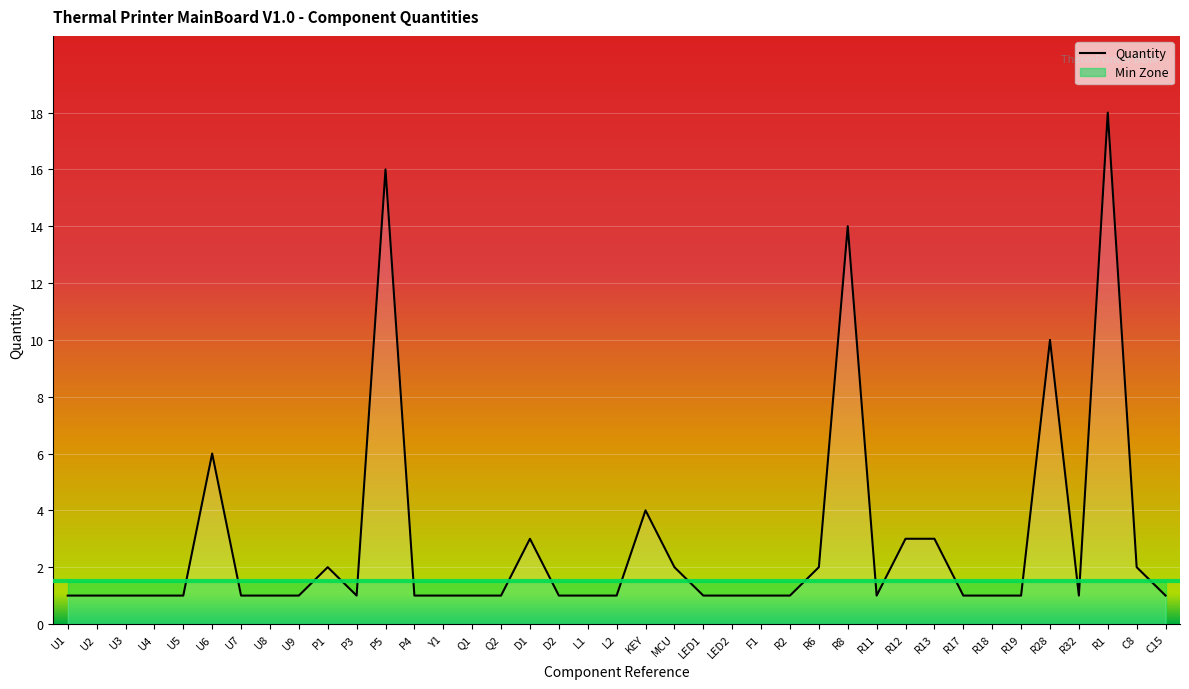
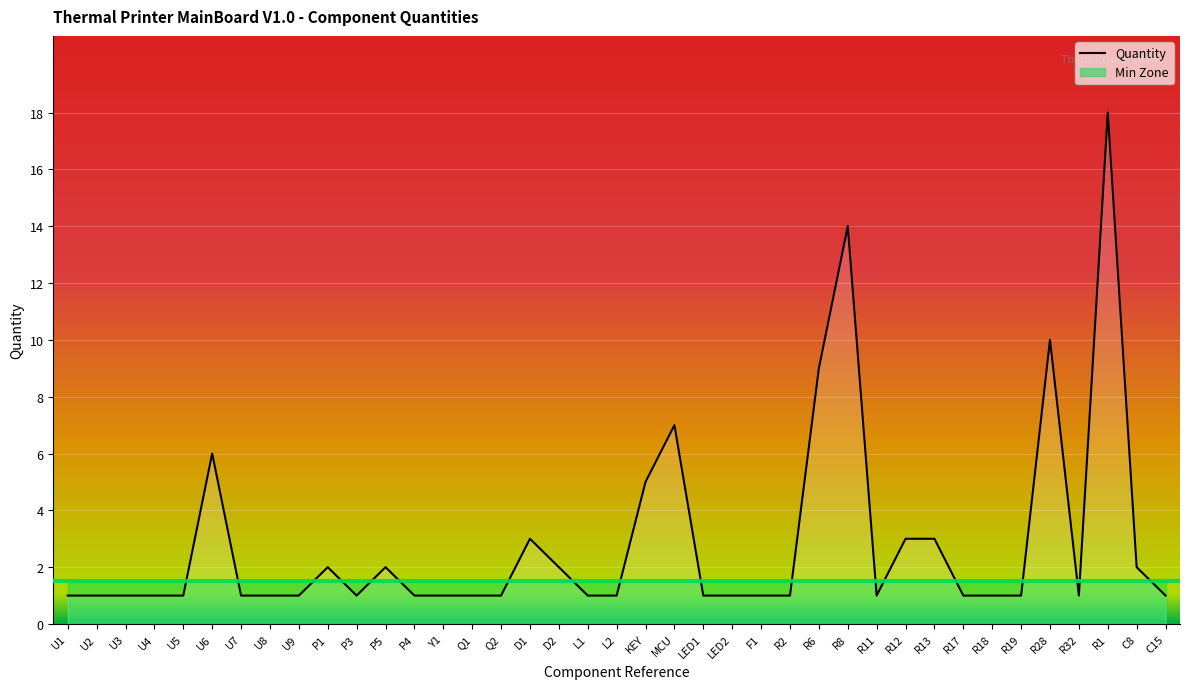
  {
    "Quantity": {
      "U1": 1,
      "U2": 1,
      "U3": 1,
      "U4": 1,
      "U5": 1,
      "U6": 6,
      "U7": 1,
      "U8": 1,
      "U9": 1,
      "P1": 2,
      "P3": 1,
-     "P5": 16,
+     "P5": 2,
      "P4": 1,
      "Y1": 1,
      "Q1": 1,
      "Q2": 1,
      "D1": 3,
-     "D2": 1,
+     "D2": 2,
      "L1": 1,
      "L2": 1,
-     "KEY": 4,
-     "MCU": 2,
+     "KEY": 5,
+     "MCU": 7,
      "LED1": 1,
      "LED2": 1,
      "F1": 1,
      "R2": 1,
-     "R6": 2,
+     "R6": 9,
      "R8": 14,
      "R11": 1,
      "R12": 3,
      "R13": 3,
      "R17": 1,
      "R18": 1,
      "R19": 1,
      "R28": 10,
      "R32": 1,
      "R1": 18,
      "C8": 2,
      "C15": 1
    },
    "Min Zone": {
      "U1": 1.5,
      "U2": 1.5,
      "U3": 1.5,
      "U4": 1.5,
      "U5": 1.5,
      "U6": 1.5,
      "U7": 1.5,
      "U8": 1.5,
      "U9": 1.5,
      "P1": 1.5,
      "P3": 1.5,
      "P5": 1.5,
      "P4": 1.5,
      "Y1": 1.5,
      "Q1": 1.5,
      "Q2": 1.5,
      "D1": 1.5,
      "D2": 1.5,
      "L1": 1.5,
      "L2": 1.5,
      "KEY": 1.5,
      "MCU": 1.5,
      "LED1": 1.5,
      "LED2": 1.5,
      "F1": 1.5,
      "R2": 1.5,
      "R6": 1.5,
      "R8": 1.5,
      "R11": 1.5,
      "R12": 1.5,
      "R13": 1.5,
      "R17": 1.5,
      "R18": 1.5,
      "R19": 1.5,
      "R28": 1.5,
      "R32": 1.5,
      "R1": 1.5,
      "C8": 1.5,
      "C15": 1.5
    }
  }
